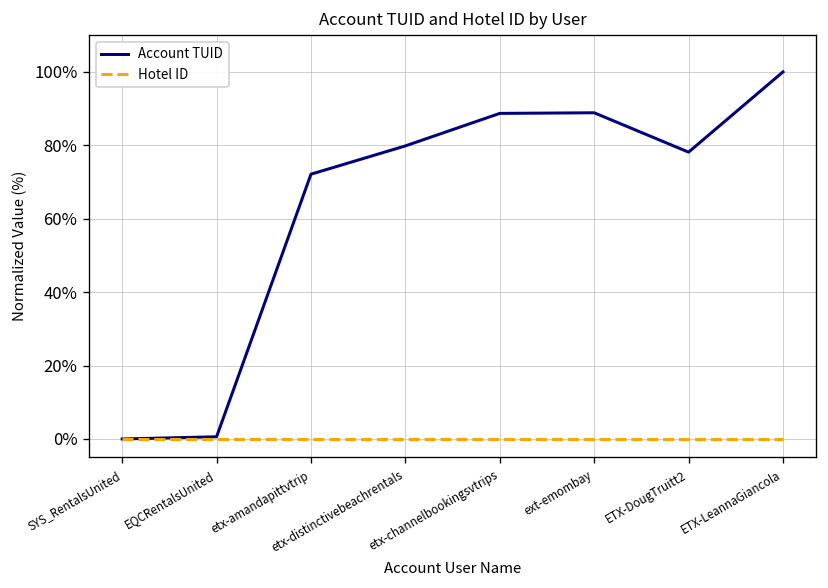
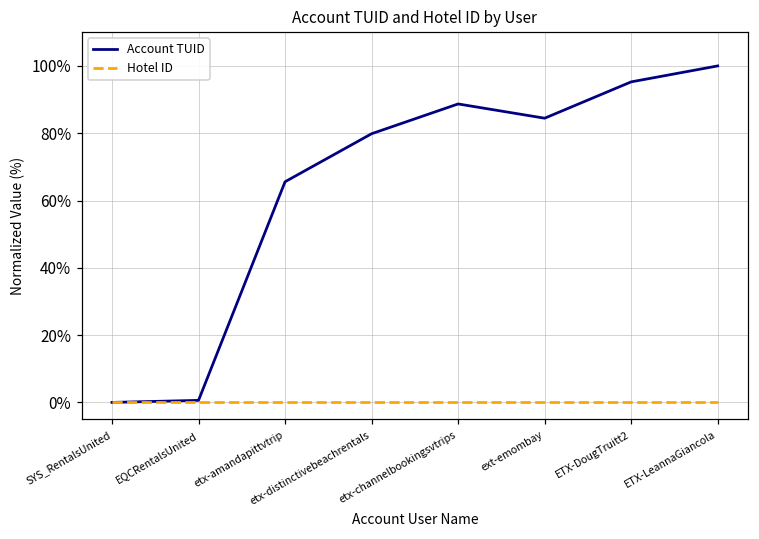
  {
    "Account TUID": {
-     "etx-amandapittvtrip": "72%",
+     "etx-amandapittvtrip": "66%",
      "etx-distinctivebeachrentals": "80%",
      "etx-channelbookingsvtrips": "89%",
-     "ext-emombay": "89%",
-     "ETX-DougTruitt2": "78%",
+     "ext-emombay": "84%",
+     "ETX-DougTruitt2": "95%",
      "ETX-LeannaGiancola": "100%"
    },
    "Hotel ID": {
      "etx-amandapittvtrip": "0%",
      "etx-distinctivebeachrentals": "0%",
      "etx-channelbookingsvtrips": "0%",
      "ext-emombay": "0%",
      "ETX-DougTruitt2": "0%",
      "ETX-LeannaGiancola": "0%"
    }
  }
